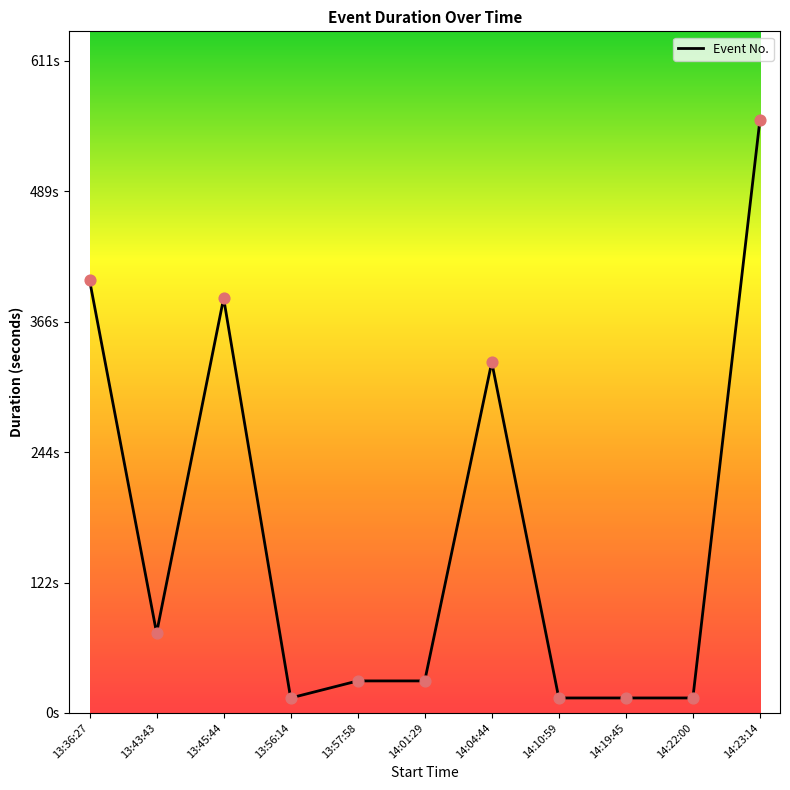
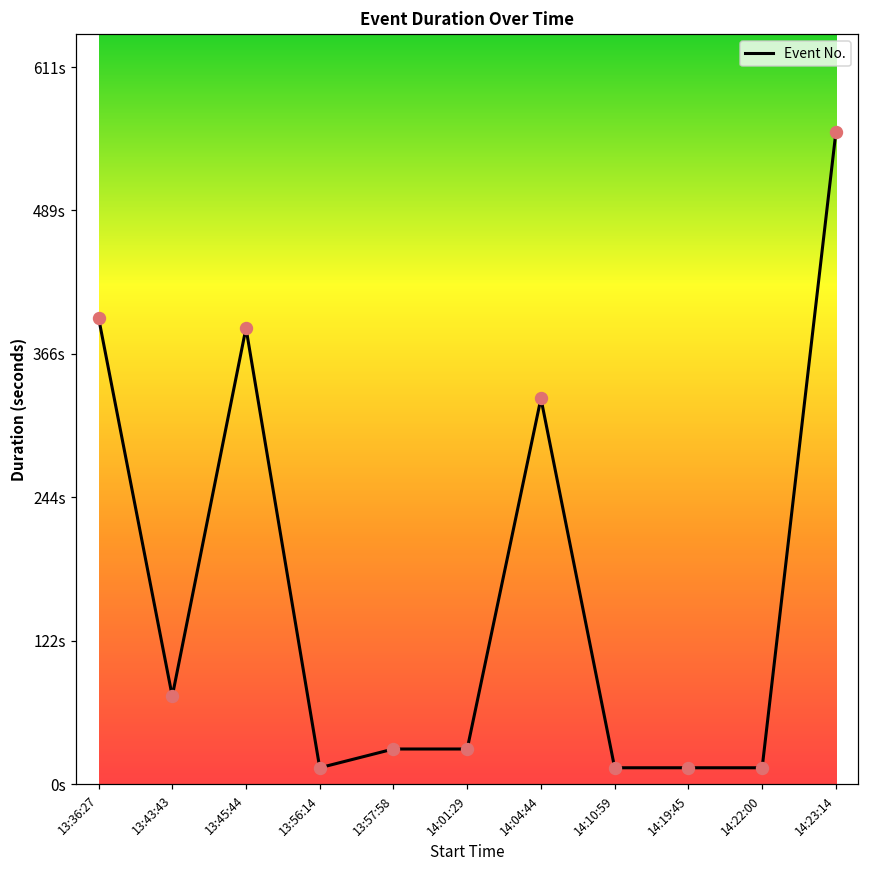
  {
-   "13:36:27": "406s",
+   "13:36:27": "398s",
    "13:43:43": "75s",
    "13:45:44": "389s",
    "13:56:14": "14s",
    "13:57:58": "30s",
    "14:01:29": "30s",
    "14:04:44": "329s",
    "14:10:59": "14s",
    "14:19:45": "14s",
    "14:22:00": "14s",
    "14:23:14": "556s"
  }
